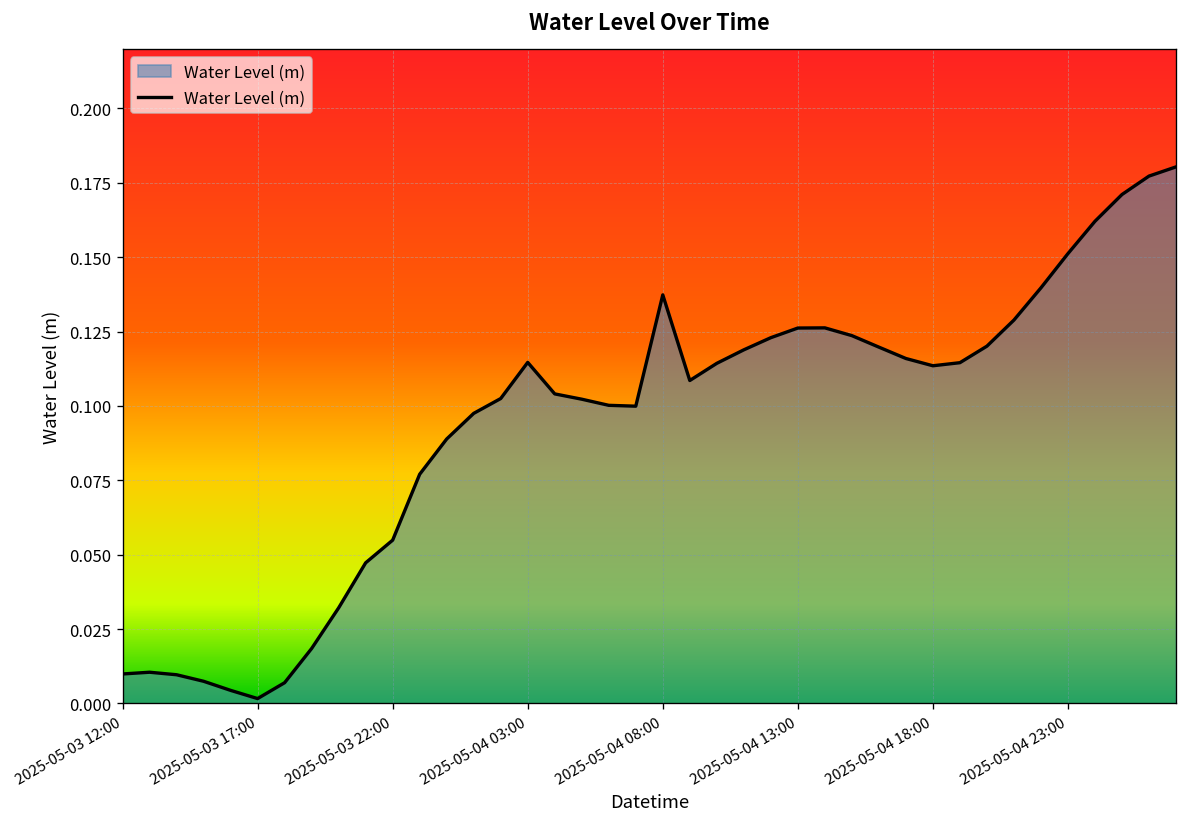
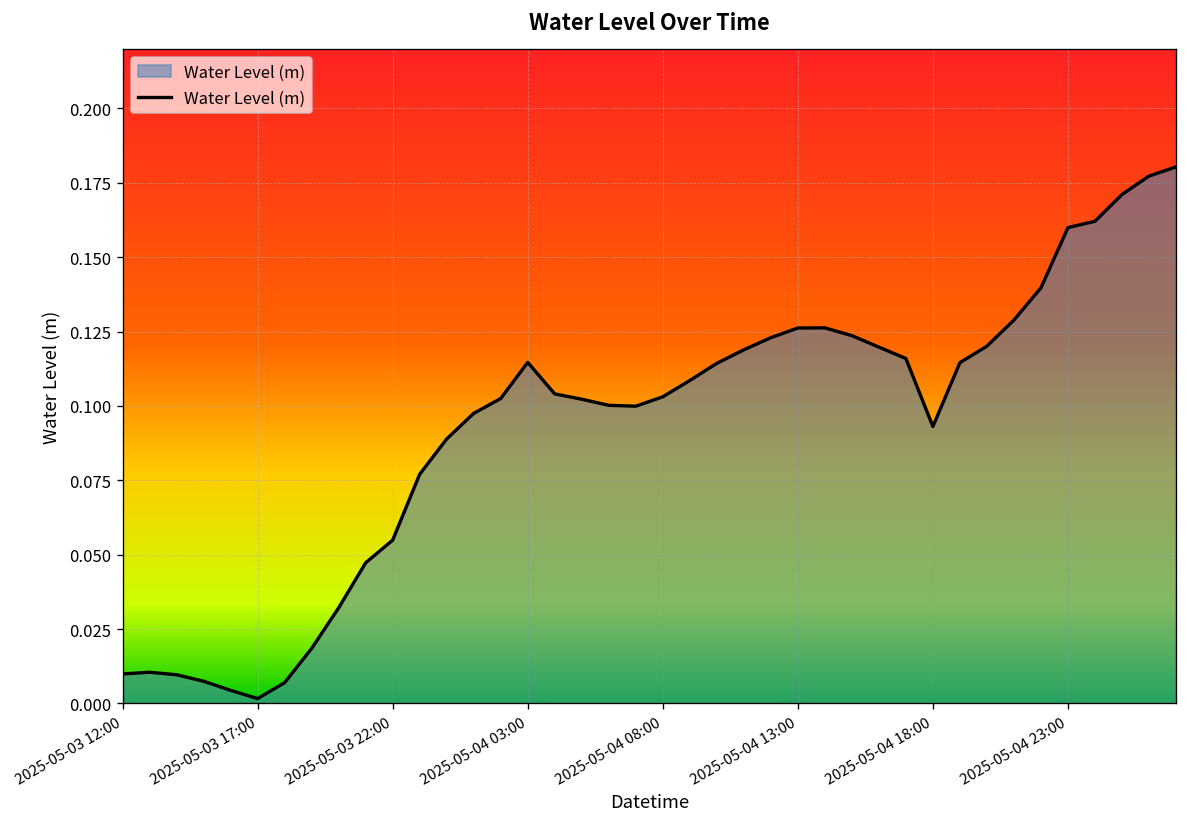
  {
    "2025-05-03 12:00": 0.010,
    "2025-05-03 17:00": 0.002,
    "2025-05-03 22:00": 0.055,
    "2025-05-04 03:00": 0.115,
-   "2025-05-04 08:00": 0.137,
+   "2025-05-04 08:00": 0.103,
    "2025-05-04 13:00": 0.126,
-   "2025-05-04 18:00": 0.114,
-   "2025-05-04 23:00": 0.151
+   "2025-05-04 18:00": 0.093,
+   "2025-05-04 23:00": 0.160
  }
